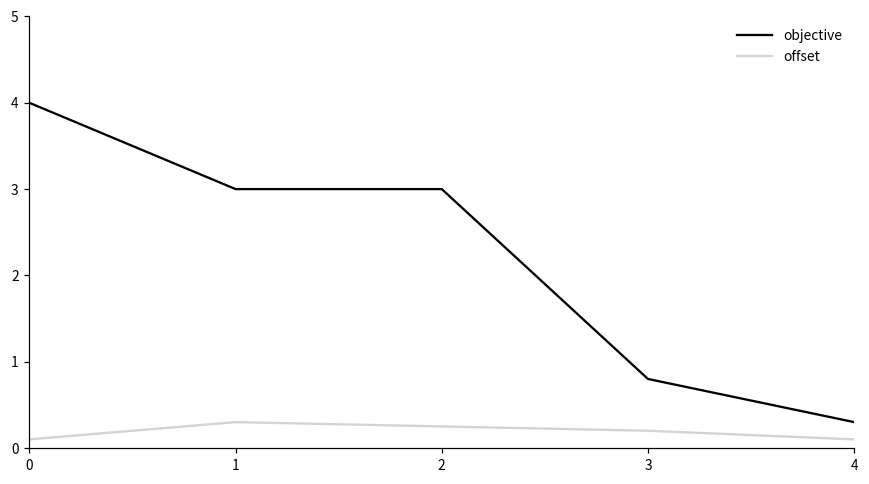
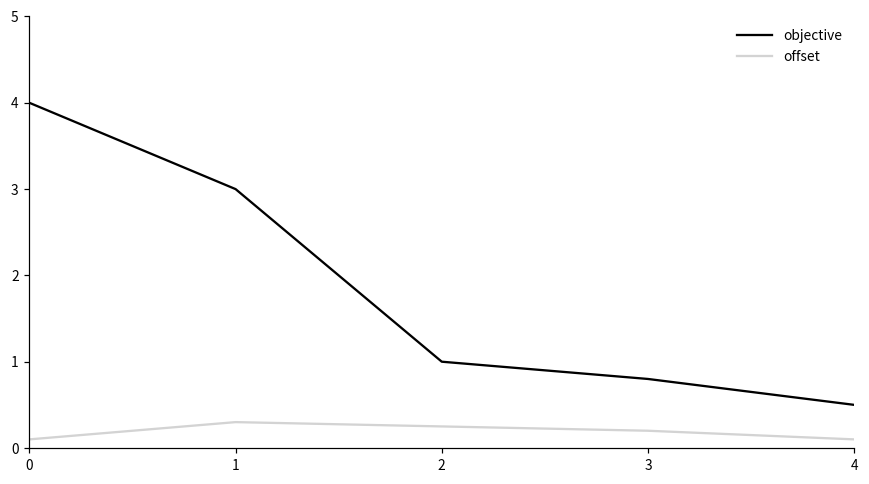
  {
    "objective": {
      "0": 4.0,
      "1": 3.0,
-     "2": 3,
+     "2": 1,
      "3": 0.8,
-     "4": 0.3
+     "4": 0.5
    },
    "offset": {
      "0": 0.1,
      "1": 0.3,
      "2": 0.3,
      "3": 0.2,
      "4": 0.1
    }
  }
